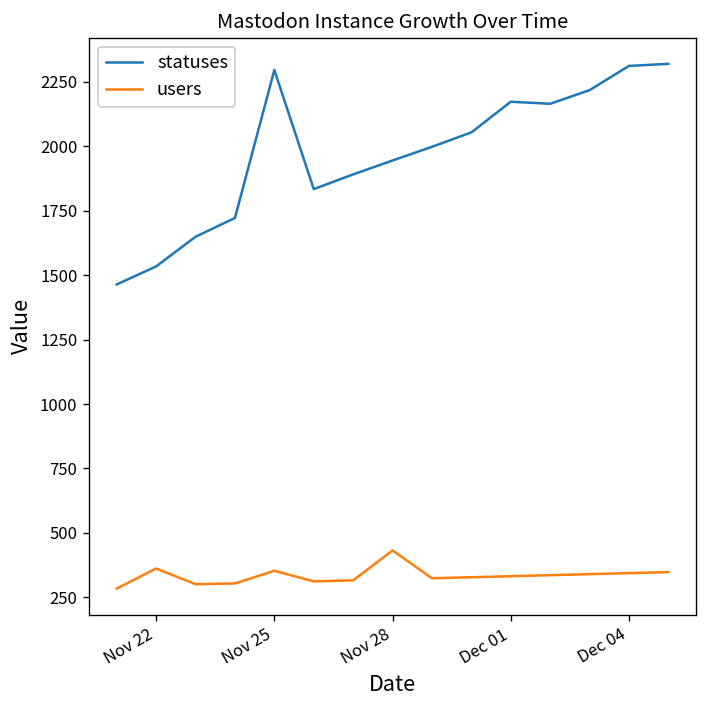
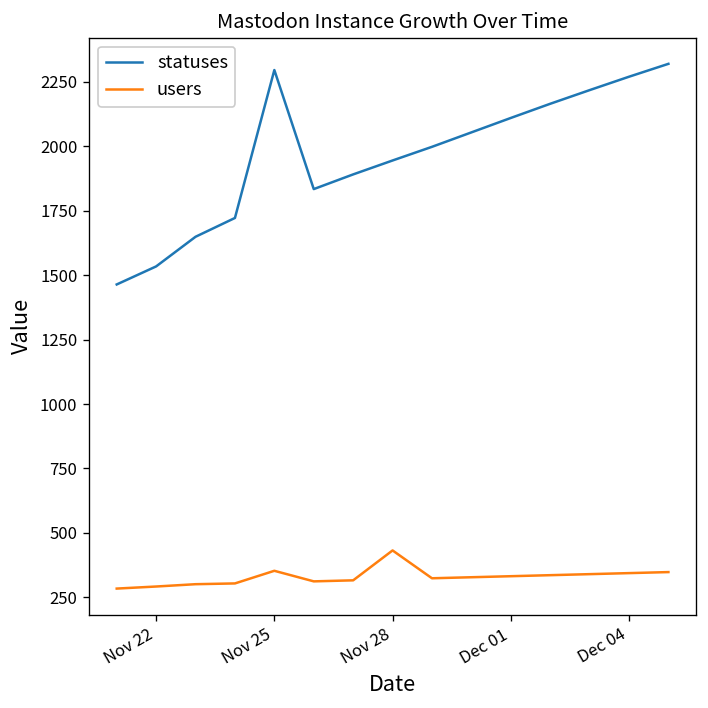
  {
    "statuses": {
      "Nov 22": 1530,
      "Nov 25": 2300,
      "Nov 28": 1950,
-     "Dec 01": 2170,
-     "Dec 04": 2310
+     "Dec 01": 2110,
+     "Dec 04": 2270
    },
    "users": {
-     "Nov 22": 360,
+     "Nov 22": 290,
      "Nov 25": 350,
      "Nov 28": 430,
      "Dec 01": 330,
      "Dec 04": 340
    }
  }
